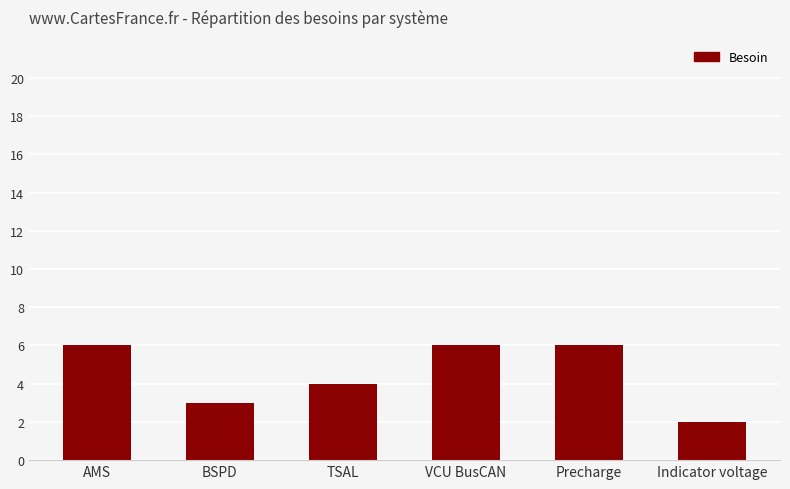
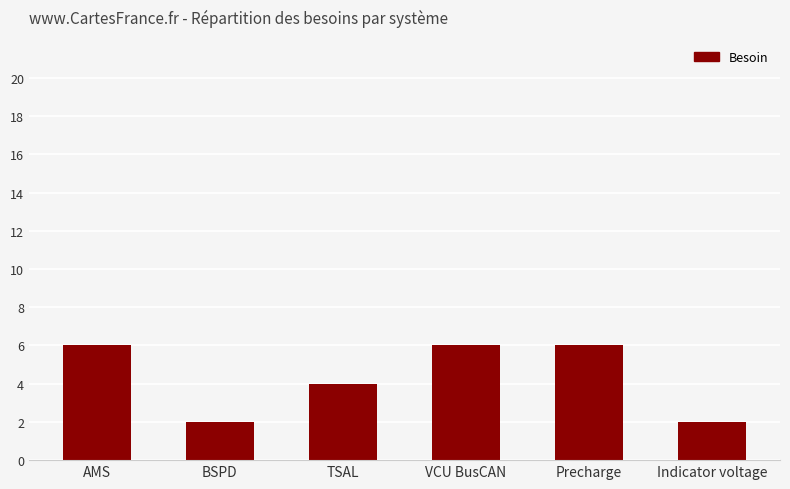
  {
    "AMS": 6,
-   "BSPD": 3,
+   "BSPD": 2,
    "TSAL": 4,
    "VCU BusCAN": 6,
    "Precharge": 6,
    "Indicator voltage": 2
  }
